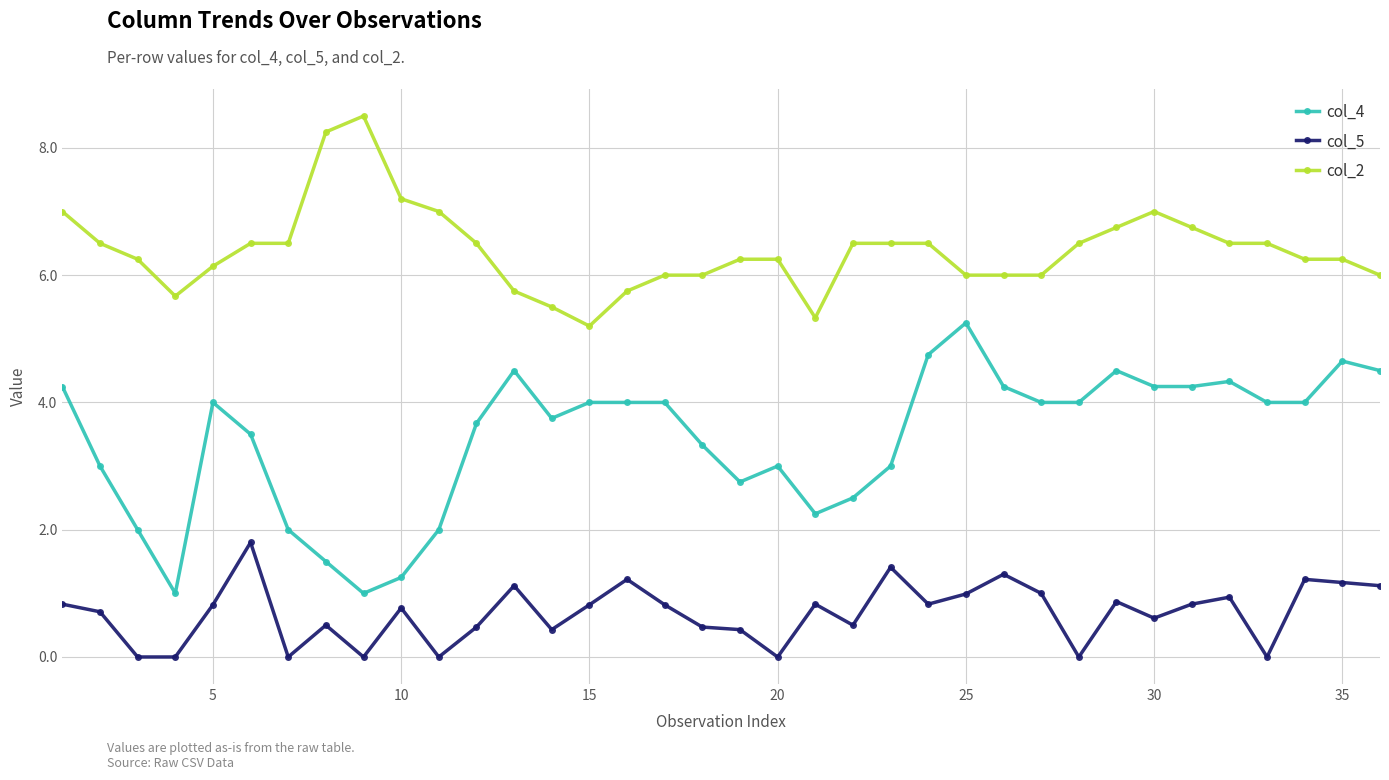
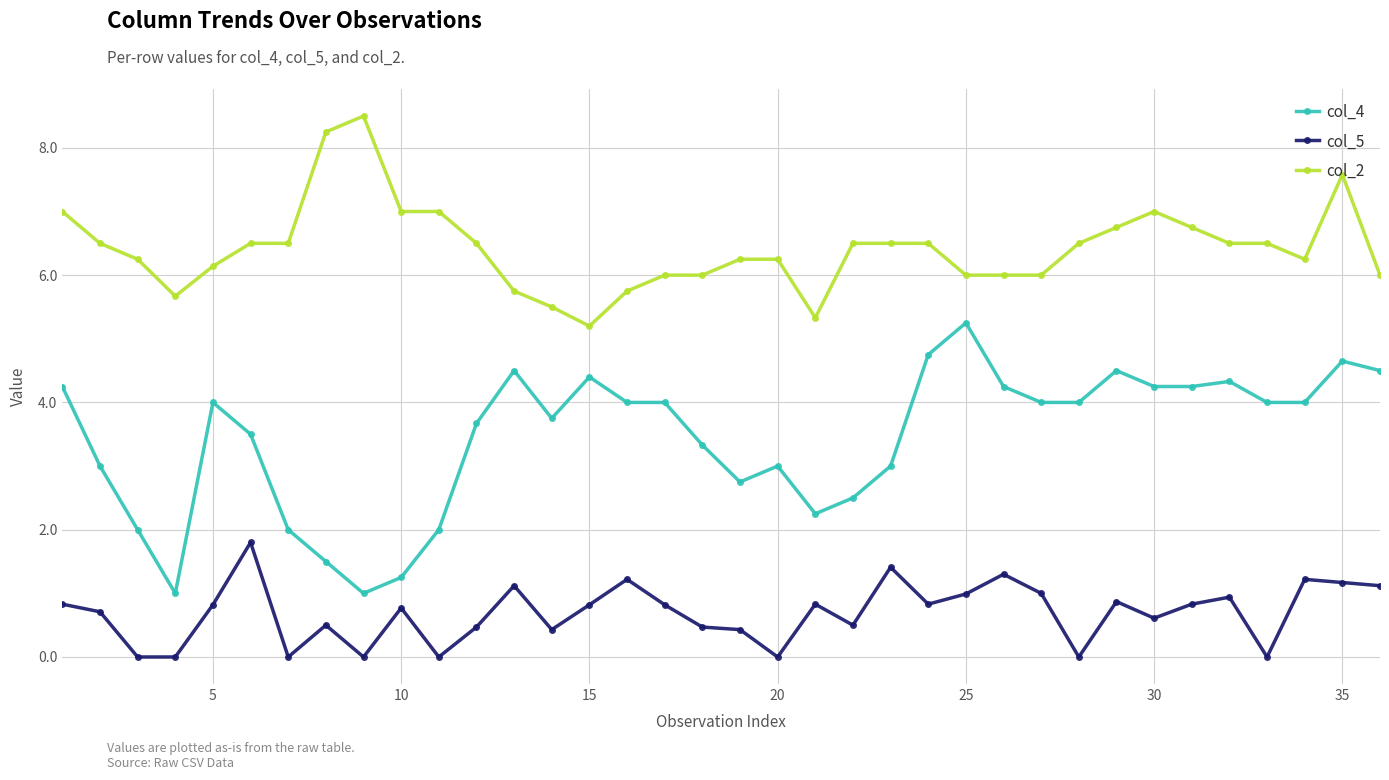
  {
    "col_4": {
      "5": 4.0,
      "10": 1.3,
-     "15": 4.0,
+     "15": 4.4,
      "20": 3.0,
      "25": 5.3,
      "30": 4.3,
      "35": 4.7
    },
    "col_5": {
      "5": 0.8,
      "10": 0.8,
      "15": 0.8,
      "20": 0.0,
      "25": 1.0,
      "30": 0.6,
      "35": 1.2
    },
    "col_2": {
      "5": 6.1,
-     "10": 7.2,
+     "10": 7.0,
      "15": 5.2,
      "20": 6.3,
      "25": 6.0,
      "30": 7.0,
-     "35": 6.3
+     "35": 7.6
    }
  }
